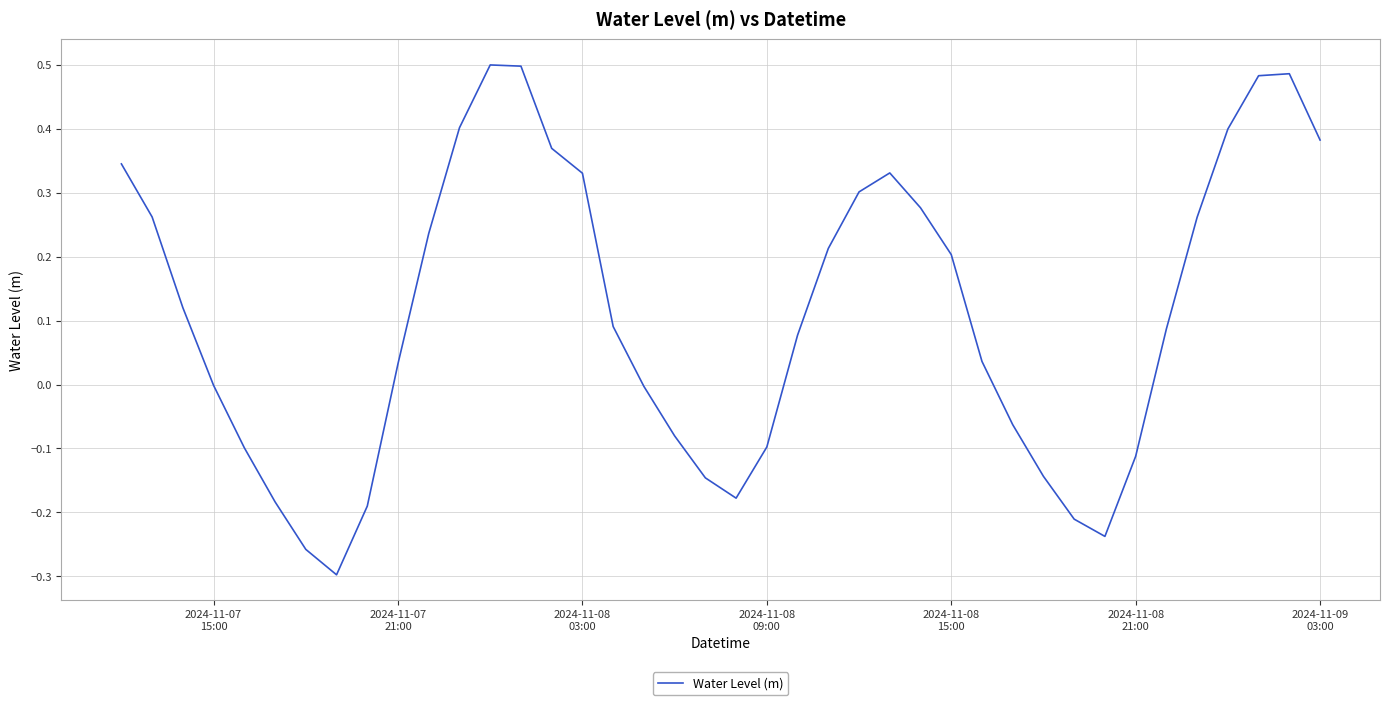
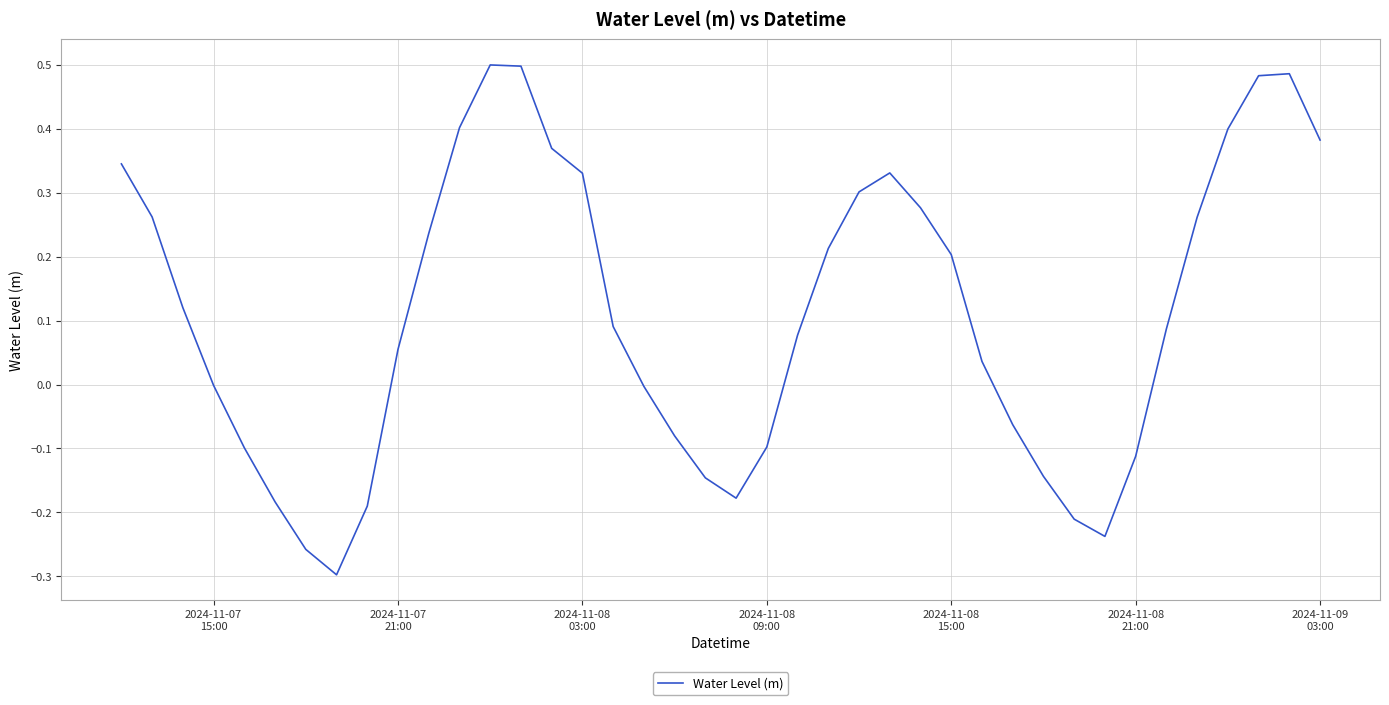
  {
    "2024-11-07 15:00": 0.00,
-   "2024-11-07 21:00": 0.03,
+   "2024-11-07 21:00": 0.06,
    "2024-11-08 03:00": 0.33,
    "2024-11-08 09:00": -0.10,
    "2024-11-08 15:00": 0.20,
    "2024-11-08 21:00": -0.11,
    "2024-11-09 03:00": 0.38
  }
